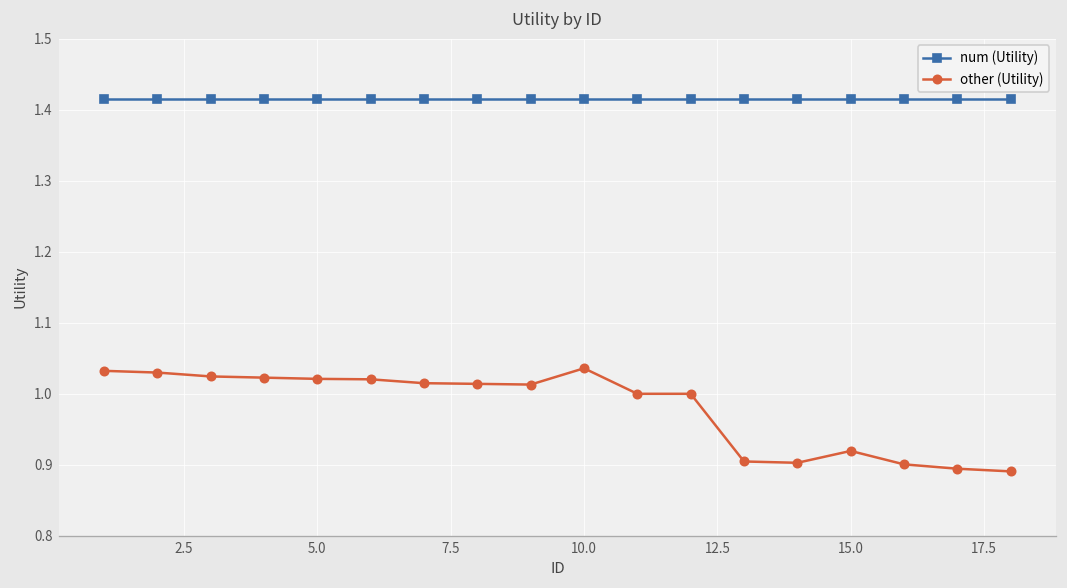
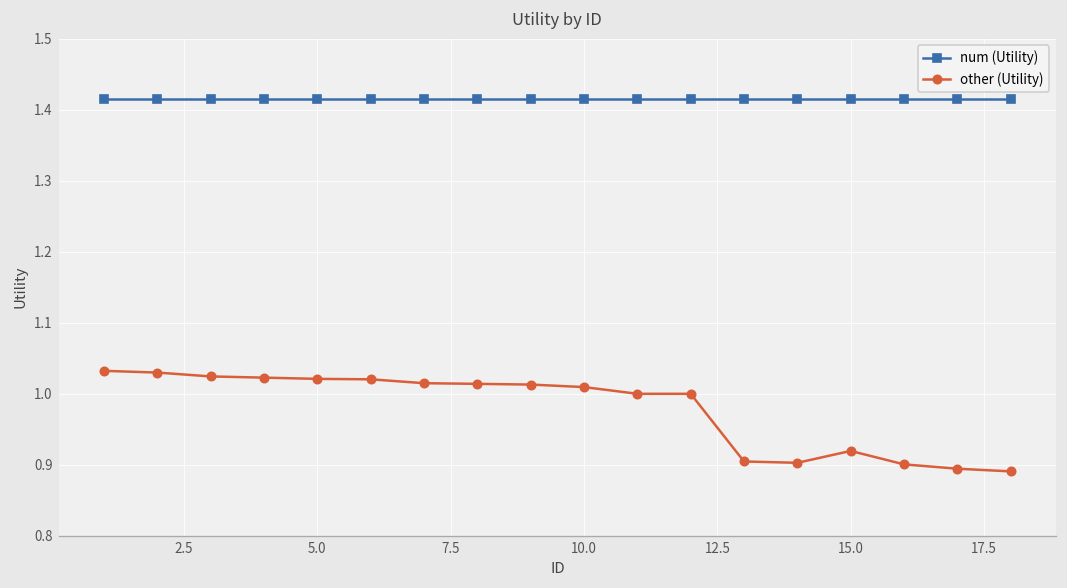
  {
    "num (Utility)": {
      "5.0": 1.41,
      "10.0": 1.41,
      "15.0": 1.41
    },
    "other (Utility)": {
      "5.0": 1.02,
-     "10.0": 1.04,
+     "10.0": 1.01,
      "15.0": 0.92
    }
  }
